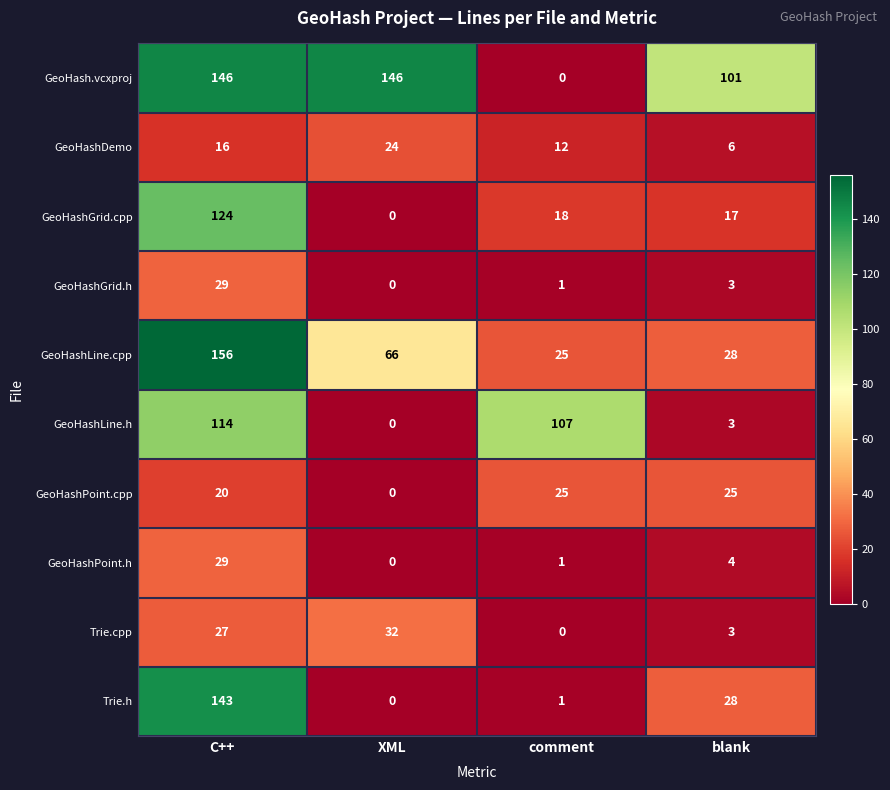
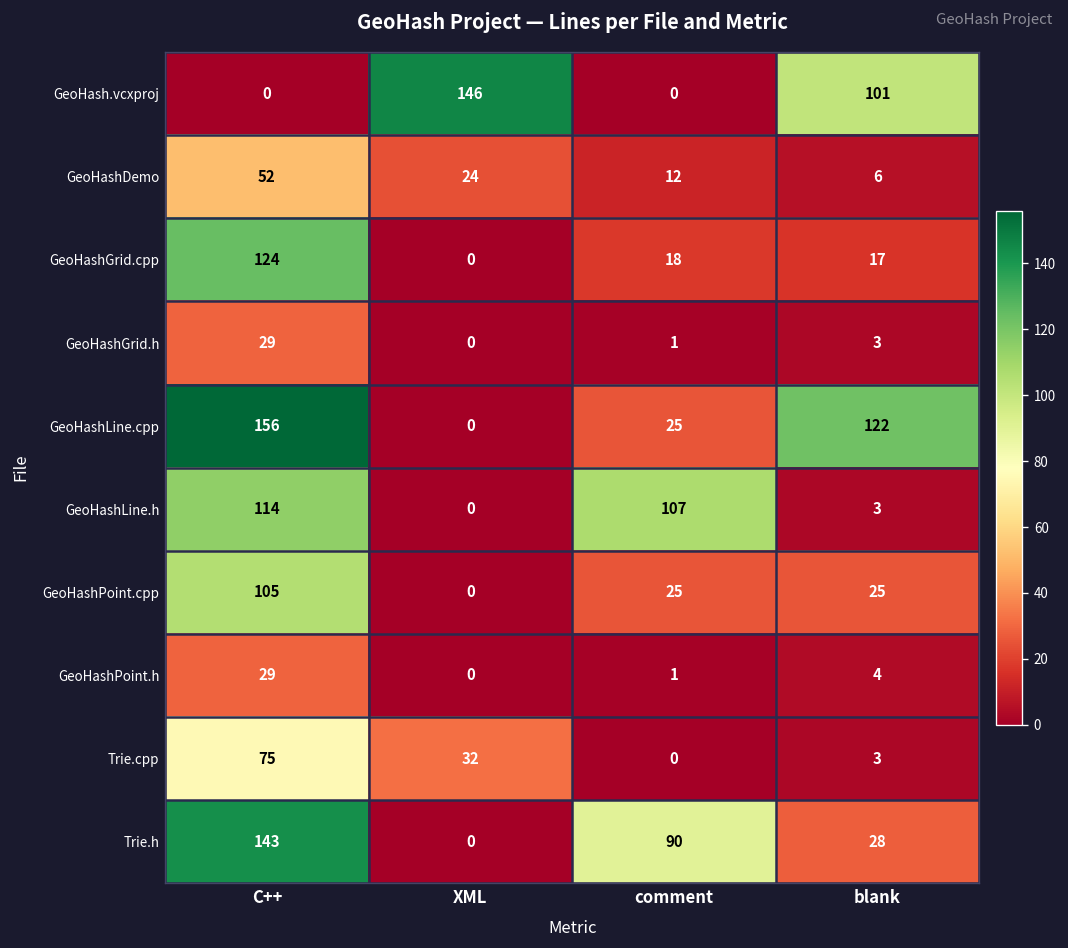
  {
    "GeoHash.vcxproj": {
-     "C++": 146,
+     "C++": 0,
      "XML": 146,
      "comment": 0,
      "blank": 101
    },
    "GeoHashDemo": {
-     "C++": 16,
+     "C++": 52,
      "XML": 24,
      "comment": 12,
      "blank": 6
    },
    "GeoHashGrid.cpp": {
      "C++": 124,
      "XML": 0,
      "comment": 18,
      "blank": 17
    },
    "GeoHashGrid.h": {
      "C++": 29,
      "XML": 0,
      "comment": 1,
      "blank": 3
    },
    "GeoHashLine.cpp": {
      "C++": 156,
-     "XML": 66,
+     "XML": 0,
      "comment": 25,
-     "blank": 28
+     "blank": 122
    },
    "GeoHashLine.h": {
      "C++": 114,
      "XML": 0,
      "comment": 107,
      "blank": 3
    },
    "GeoHashPoint.cpp": {
-     "C++": 20,
+     "C++": 105,
      "XML": 0,
      "comment": 25,
      "blank": 25
    },
    "GeoHashPoint.h": {
      "C++": 29,
      "XML": 0,
      "comment": 1,
      "blank": 4
    },
    "Trie.cpp": {
-     "C++": 27,
+     "C++": 75,
      "XML": 32,
      "comment": 0,
      "blank": 3
    },
    "Trie.h": {
      "C++": 143,
      "XML": 0,
-     "comment": 1,
+     "comment": 90,
      "blank": 28
    }
  }
